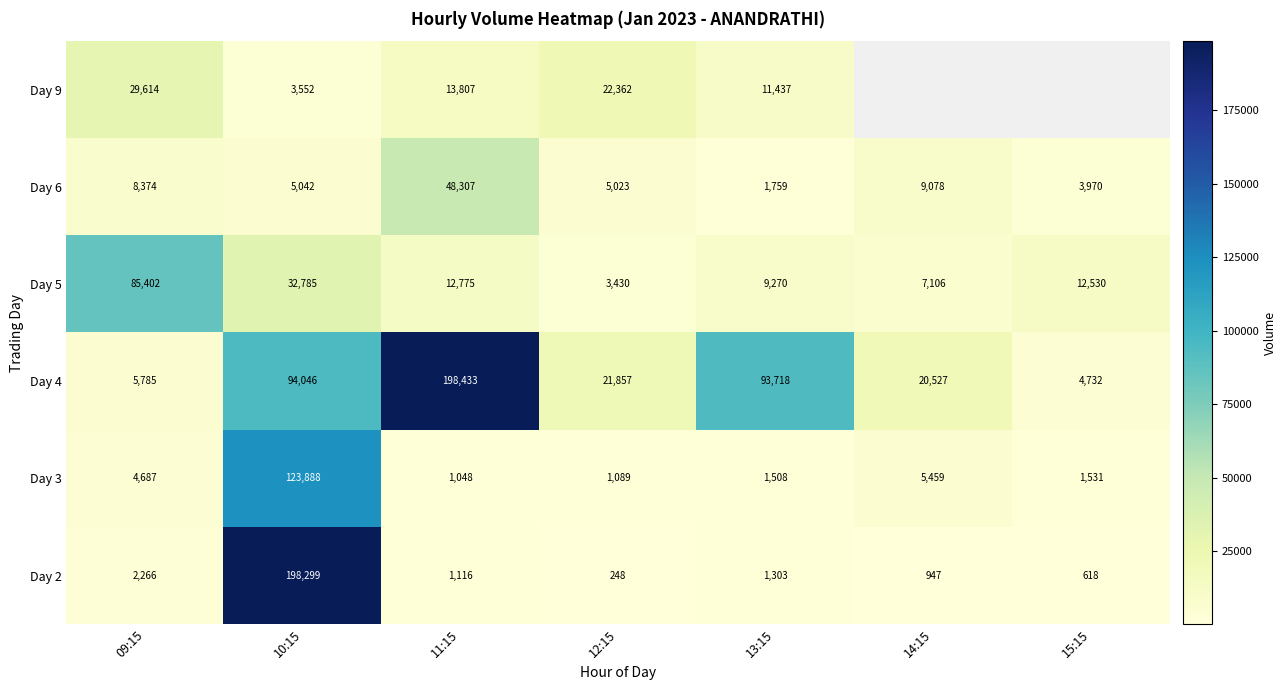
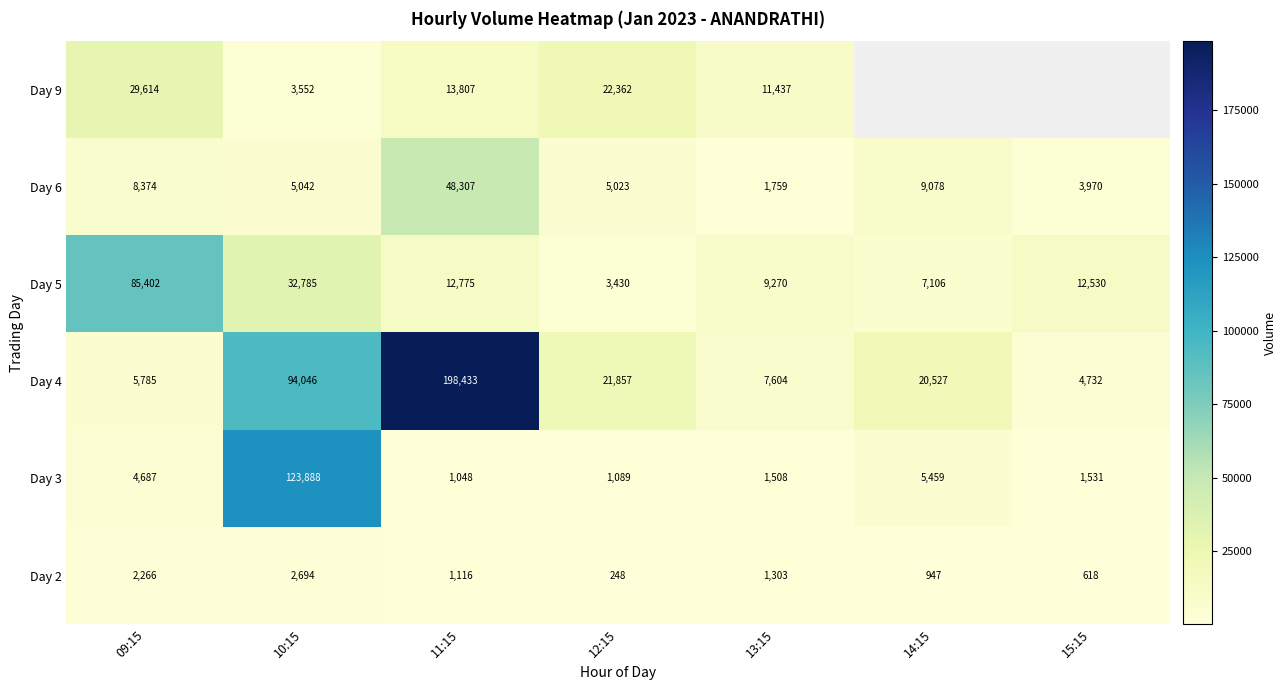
  {
    "Day 9": {
      "09:15": "29,614",
      "10:15": "3,552",
      "11:15": "13,807",
      "12:15": "22,362",
      "13:15": "11,437"
    },
    "Day 6": {
      "09:15": "8,374",
      "10:15": "5,042",
      "11:15": "48,307",
      "12:15": "5,023",
      "13:15": "1,759",
      "14:15": "9,078",
      "15:15": "3,970"
    },
    "Day 5": {
      "09:15": "85,402",
      "10:15": "32,785",
      "11:15": "12,775",
      "12:15": "3,430",
      "13:15": "9,270",
      "14:15": "7,106",
      "15:15": "12,530"
    },
    "Day 4": {
      "09:15": "5,785",
      "10:15": "94,046",
      "11:15": "198,433",
      "12:15": "21,857",
-     "13:15": "93,718",
+     "13:15": "7,604",
      "14:15": "20,527",
      "15:15": "4,732"
    },
    "Day 3": {
      "09:15": "4,687",
      "10:15": "123,888",
      "11:15": "1,048",
      "12:15": "1,089",
      "13:15": "1,508",
      "14:15": "5,459",
      "15:15": "1,531"
    },
    "Day 2": {
      "09:15": "2,266",
-     "10:15": "198,299",
+     "10:15": "2,694",
      "11:15": "1,116",
      "12:15": "248",
      "13:15": "1,303",
      "14:15": "947",
      "15:15": "618"
    }
  }
